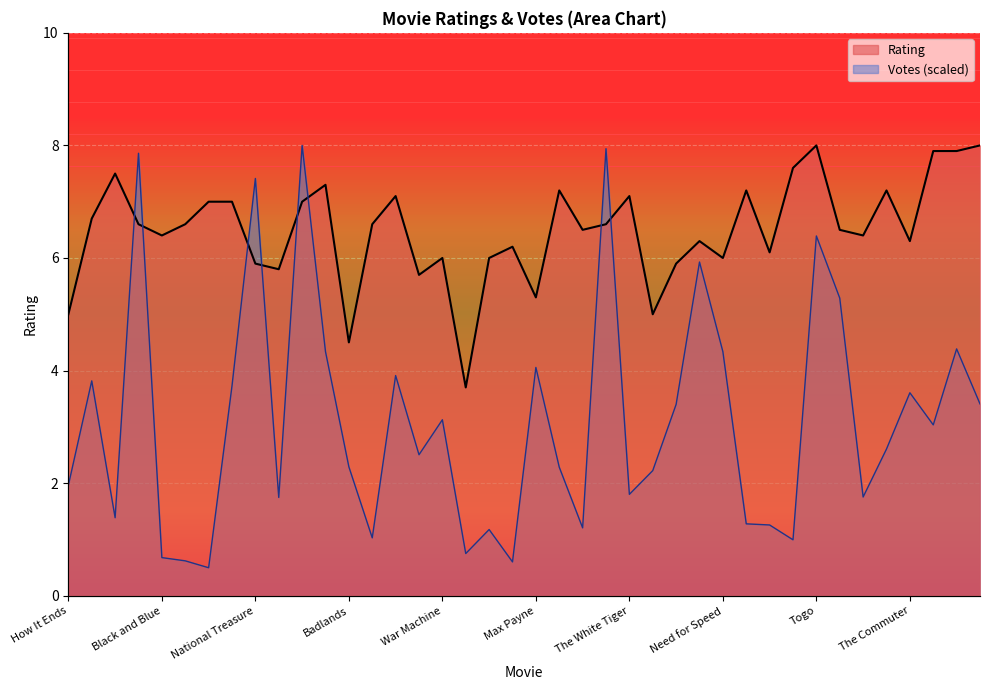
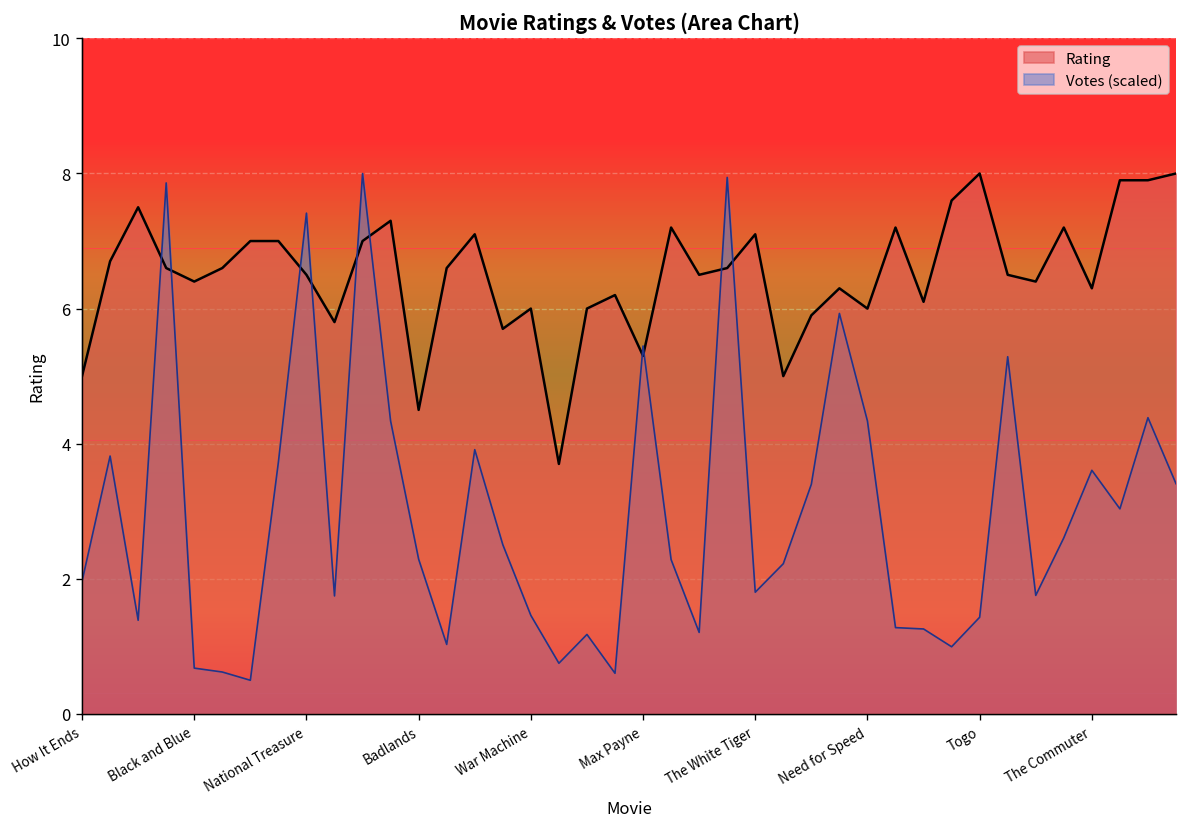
  {
    "Rating": {
      "How It Ends": 5.0,
      "Black and Blue": 6.4,
-     "National Treasure": 5.9,
+     "National Treasure": 6.5,
      "Badlands": 4.5,
      "War Machine": 6.0,
      "Max Payne": 5.3,
      "The White Tiger": 7.1,
      "Need for Speed": 6.0,
      "Togo": 8.0,
      "The Commuter": 6.3
    },
    "Votes (scaled)": {
      "How It Ends": 2.0,
      "Black and Blue": 0.7,
      "National Treasure": 7.4,
      "Badlands": 2.3,
-     "War Machine": 3.1,
-     "Max Payne": 4.1,
+     "War Machine": 1.5,
+     "Max Payne": 5.4,
      "The White Tiger": 1.8,
      "Need for Speed": 4.3,
-     "Togo": 6.4,
+     "Togo": 1.4,
      "The Commuter": 3.6
    }
  }
